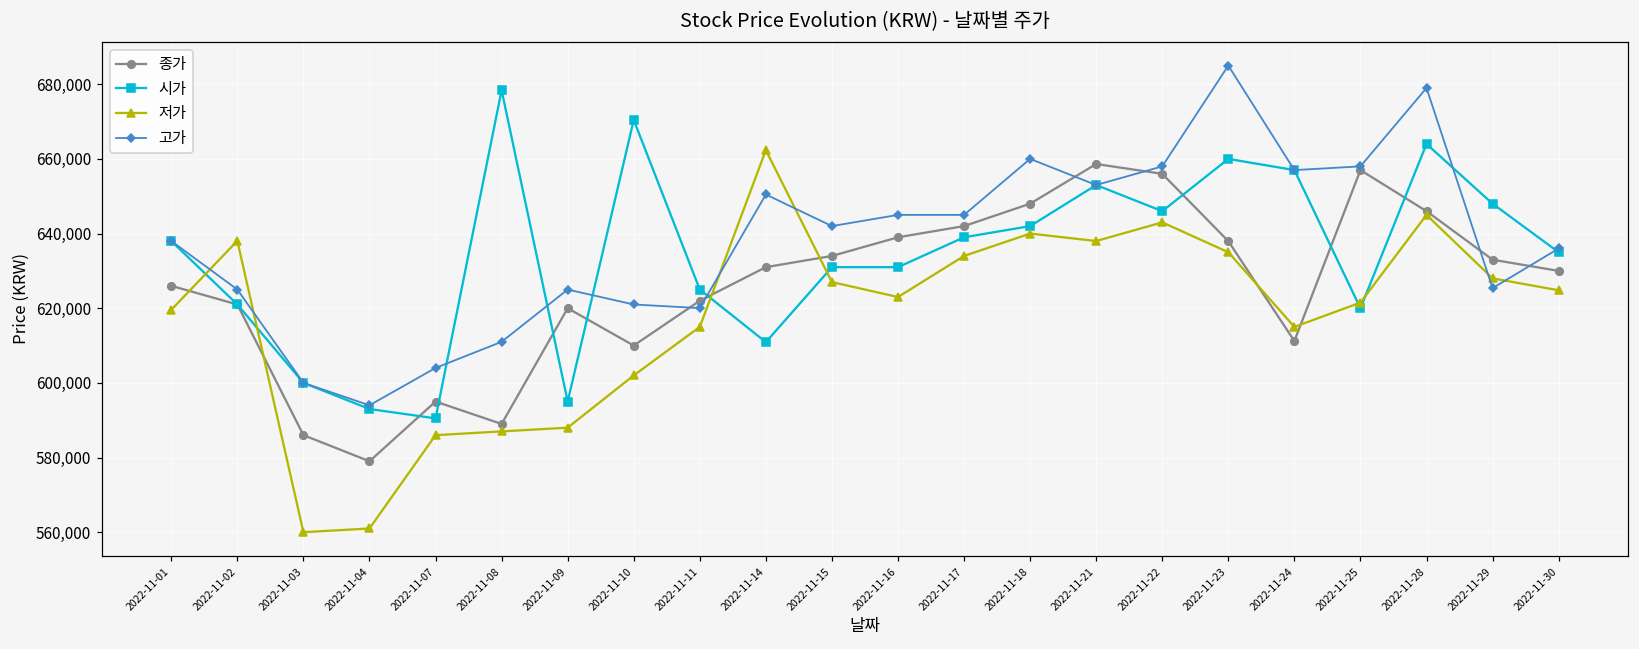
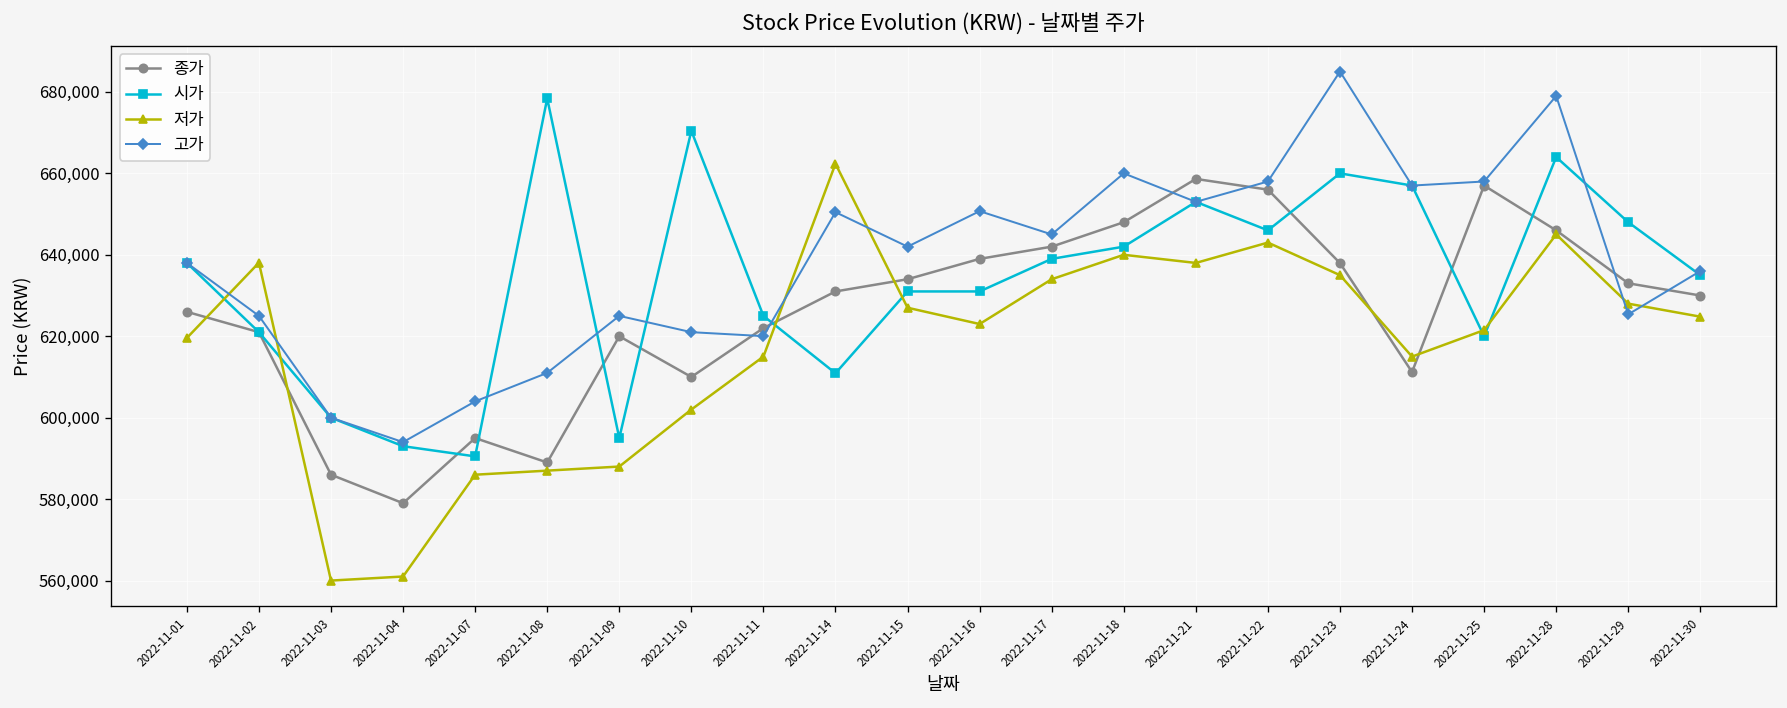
  {
    "종가": {
      "2022-11-01": "626,000",
      "2022-11-03": "586,000",
      "2022-11-04": "579,000",
      "2022-11-07": "595,000",
      "2022-11-08": "589,000",
      "2022-11-09": "620,000",
      "2022-11-10": "610,000",
      "2022-11-11": "622,000",
      "2022-11-14": "631,000",
      "2022-11-15": "634,000",
      "2022-11-16": "639,000",
      "2022-11-17": "642,000",
      "2022-11-18": "648,000",
      "2022-11-21": "659,000",
      "2022-11-22": "656,000",
      "2022-11-23": "638,000",
      "2022-11-24": "611,000",
      "2022-11-25": "657,000",
      "2022-11-28": "646,000",
      "2022-11-29": "633,000",
      "2022-11-30": "630,000"
    },
    "시가": {
      "2022-11-04": "593,000",
      "2022-11-07": "590,000",
      "2022-11-08": "678,000",
      "2022-11-09": "595,000",
      "2022-11-10": "670,000",
      "2022-11-11": "625,000",
      "2022-11-14": "611,000",
      "2022-11-15": "631,000",
      "2022-11-16": "631,000",
      "2022-11-17": "639,000",
      "2022-11-18": "642,000",
      "2022-11-22": "646,000",
      "2022-11-23": "660,000",
      "2022-11-25": "620,000",
      "2022-11-28": "664,000",
      "2022-11-29": "648,000",
      "2022-11-30": "635,000"
    },
    "저가": {
      "2022-11-01": "620,000",
      "2022-11-02": "638,000",
      "2022-11-03": "560,000",
      "2022-11-04": "561,000",
      "2022-11-07": "586,000",
      "2022-11-08": "587,000",
      "2022-11-09": "588,000",
      "2022-11-10": "602,000",
      "2022-11-11": "615,000",
      "2022-11-14": "662,000",
      "2022-11-15": "627,000",
      "2022-11-16": "623,000",
      "2022-11-17": "634,000",
      "2022-11-18": "640,000",
      "2022-11-21": "638,000",
      "2022-11-22": "643,000",
      "2022-11-23": "635,000",
      "2022-11-24": "615,000",
      "2022-11-25": "622,000",
      "2022-11-28": "645,000",
      "2022-11-29": "628,000",
      "2022-11-30": "625,000"
    },
    "고가": {
      "2022-11-02": "625,000",
      "2022-11-04": "594,000",
      "2022-11-07": "604,000",
      "2022-11-08": "611,000",
      "2022-11-09": "625,000",
      "2022-11-10": "621,000",
      "2022-11-11": "620,000",
      "2022-11-14": "650,000",
      "2022-11-15": "642,000",
-     "2022-11-16": "645,000",
+     "2022-11-16": "651,000",
      "2022-11-17": "645,000",
      "2022-11-18": "660,000",
      "2022-11-22": "658,000",
      "2022-11-23": "685,000",
      "2022-11-25": "658,000",
      "2022-11-28": "679,000",
      "2022-11-29": "625,000",
      "2022-11-30": "636,000"
    }
  }
